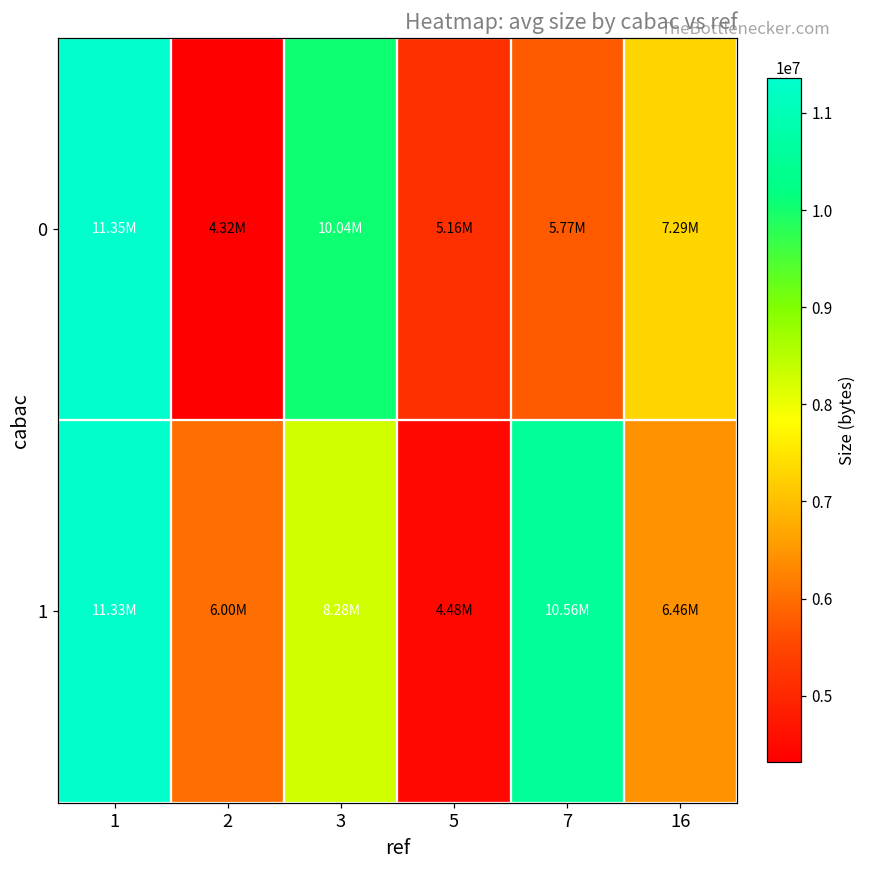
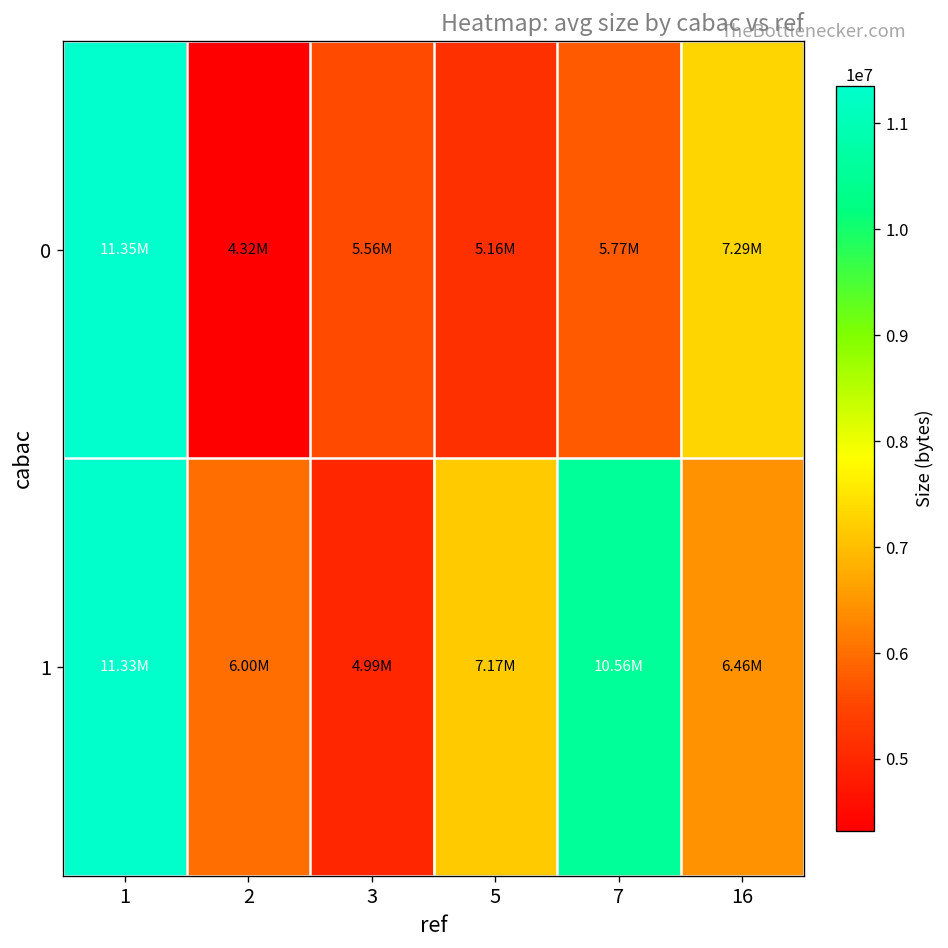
  {
    "0": {
      "1": "11.35M",
      "2": "4.32M",
-     "3": "10.04M",
+     "3": "5.56M",
      "5": "5.16M",
      "7": "5.77M",
      "16": "7.29M"
    },
    "1": {
      "1": "11.33M",
      "2": "6.00M",
-     "3": "8.28M",
-     "5": "4.48M",
+     "3": "4.99M",
+     "5": "7.17M",
      "7": "10.56M",
      "16": "6.46M"
    }
  }
